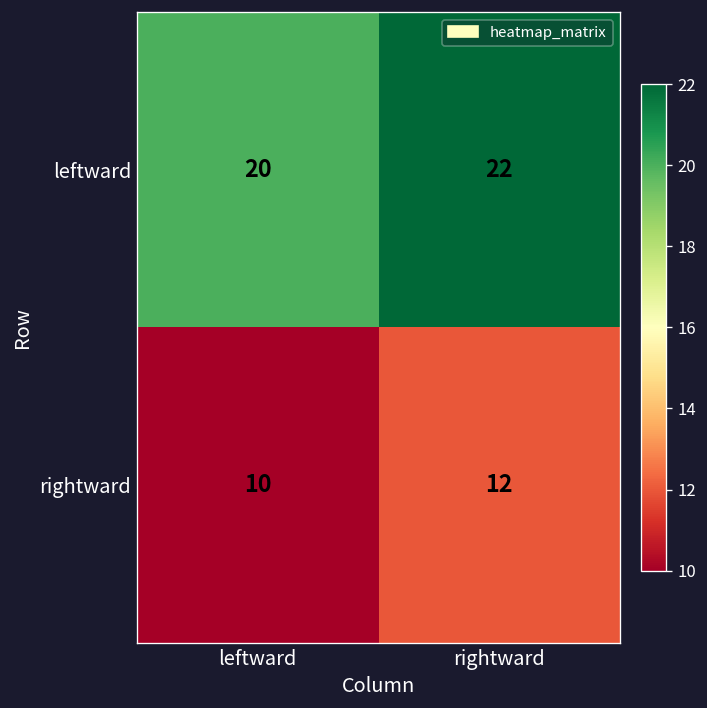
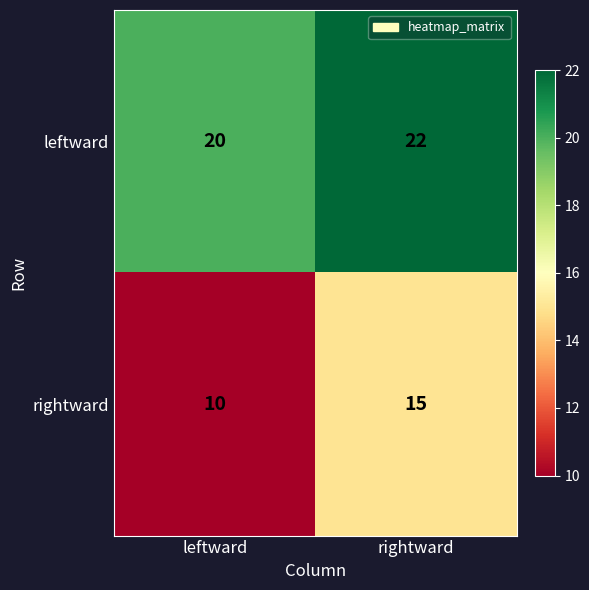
  {
    "leftward": {
      "leftward": 20,
      "rightward": 22
    },
    "rightward": {
      "leftward": 10,
-     "rightward": 12
+     "rightward": 15
    }
  }
